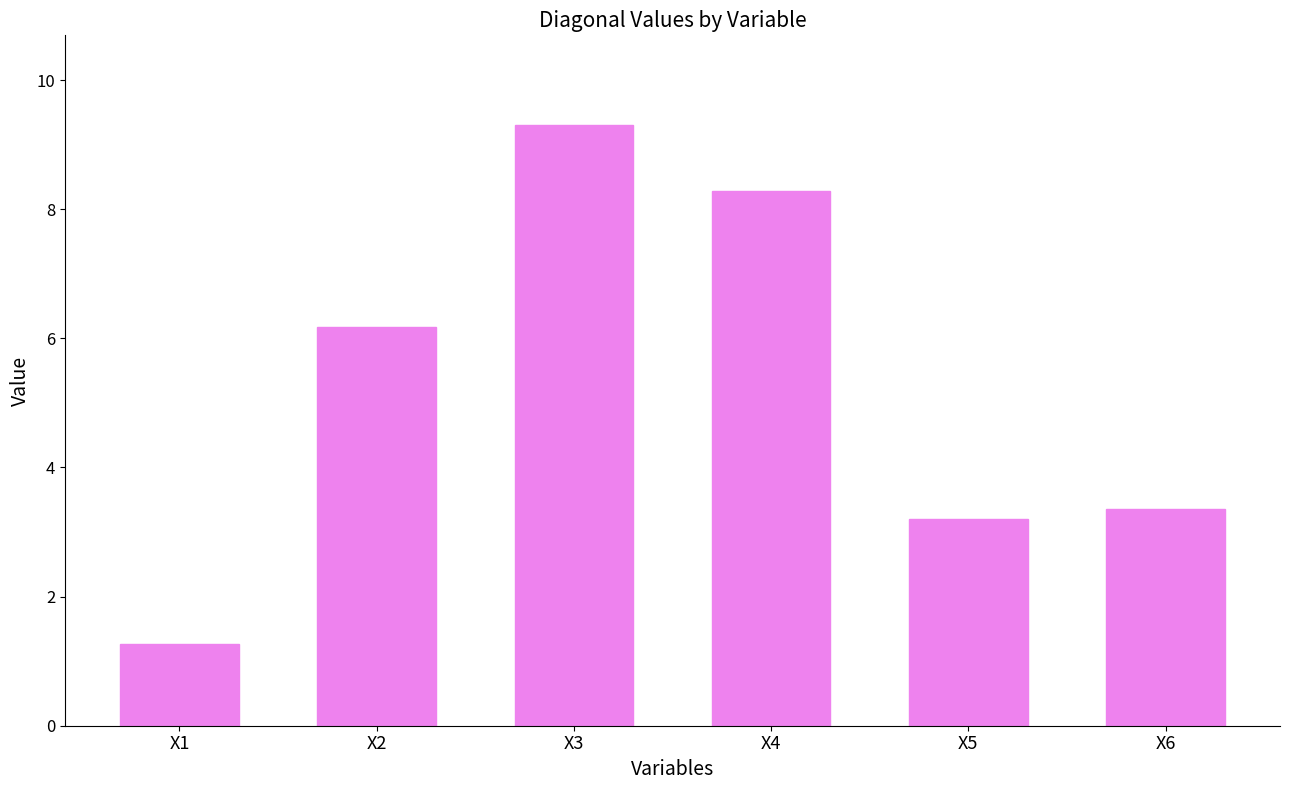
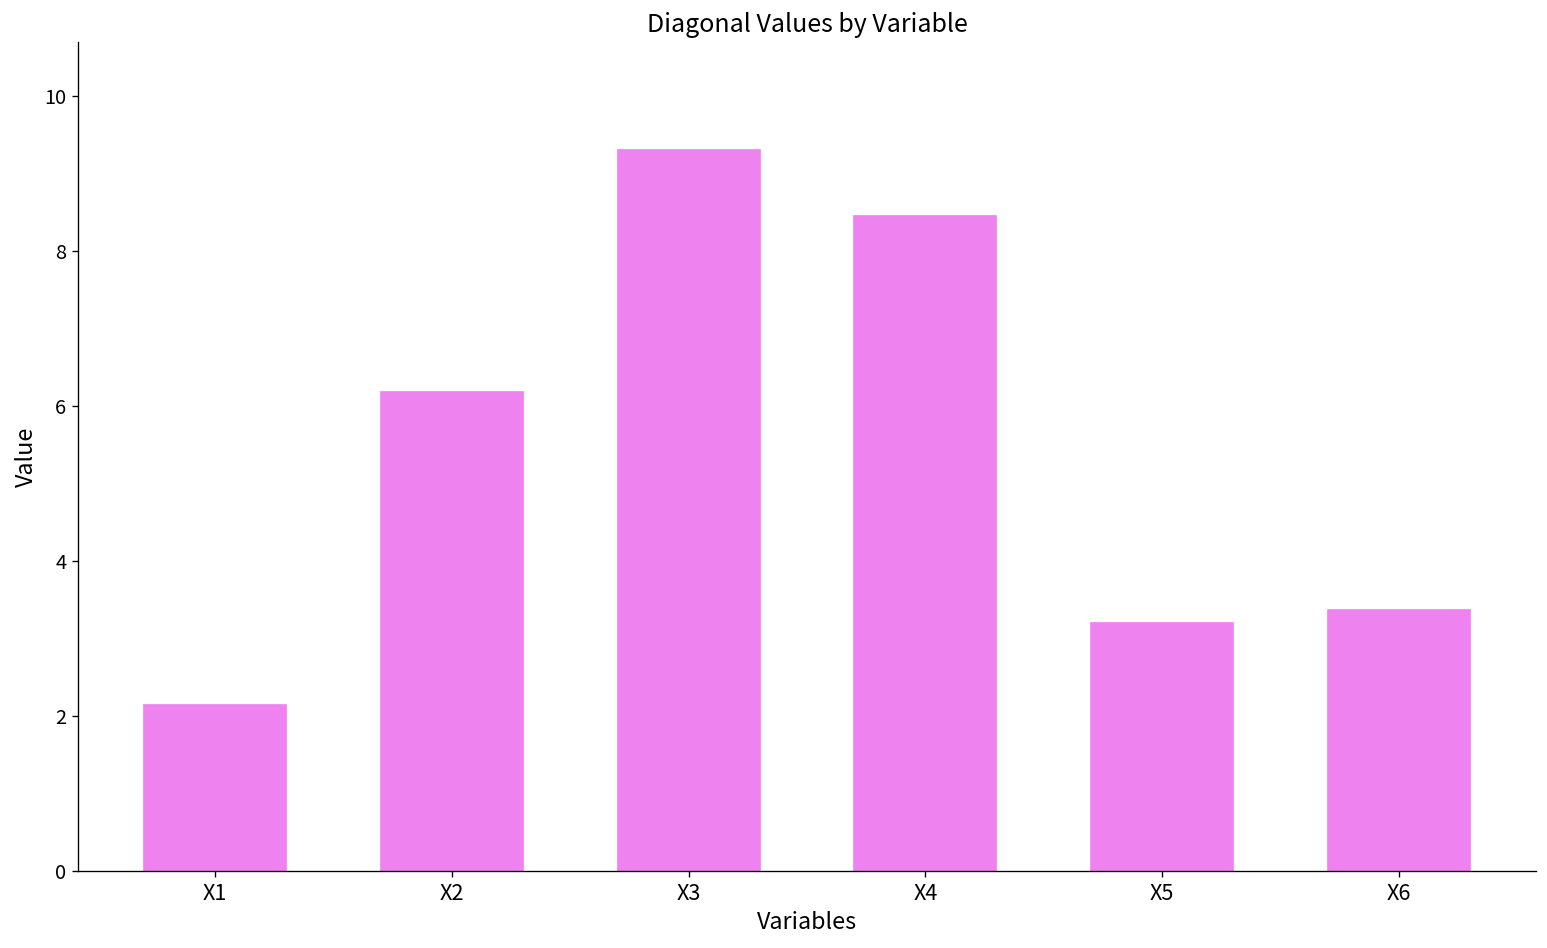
  {
-   "X1": 1.3,
+   "X1": 2.1,
    "X2": 6.2,
    "X3": 9.3,
-   "X4": 8.3,
+   "X4": 8.4,
    "X5": 3.2,
    "X6": 3.4
  }
